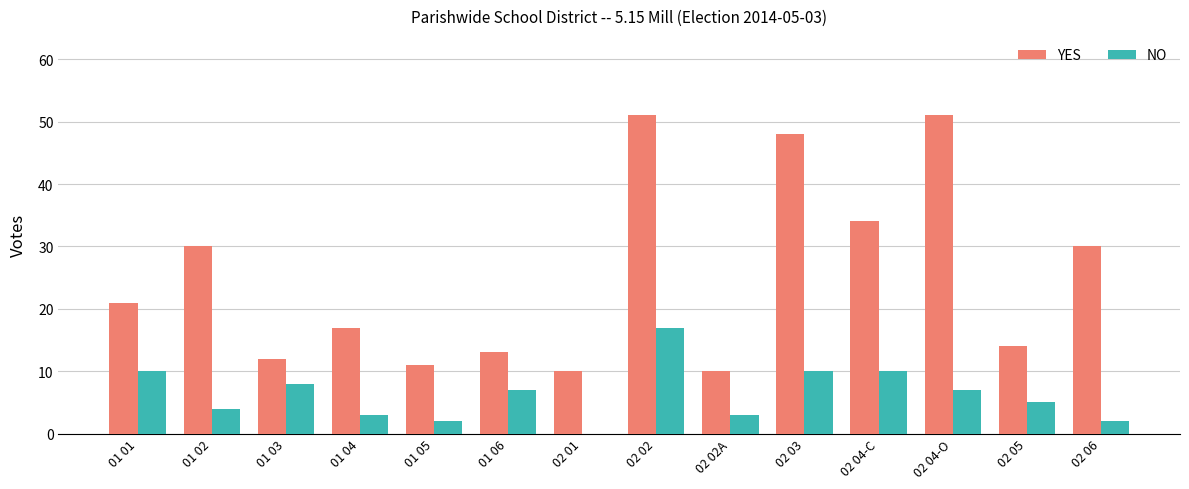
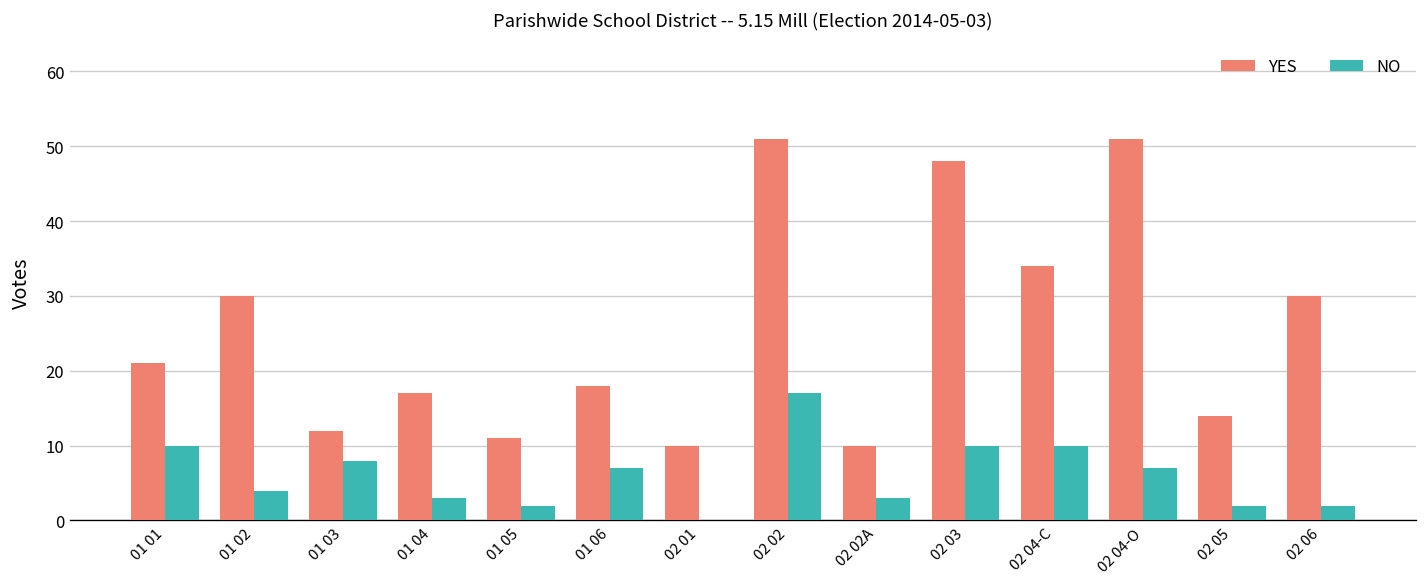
  {
    "YES": {
      "01 01": 21,
      "01 02": 30,
      "01 03": 12,
      "01 04": 17,
      "01 05": 11,
-     "01 06": 13,
+     "01 06": 18,
      "02 01": 10,
      "02 02": 51,
      "02 02A": 10,
      "02 03": 48,
      "02 04-C": 34,
      "02 04-O": 51,
      "02 05": 14,
      "02 06": 30
    },
    "NO": {
      "01 01": 10,
      "01 02": 4,
      "01 03": 8,
      "01 04": 3,
      "01 05": 2,
      "01 06": 7,
      "02 01": 0,
      "02 02": 17,
      "02 02A": 3,
      "02 03": 10,
      "02 04-C": 10,
      "02 04-O": 7,
-     "02 05": 5,
+     "02 05": 2,
      "02 06": 2
    }
  }
